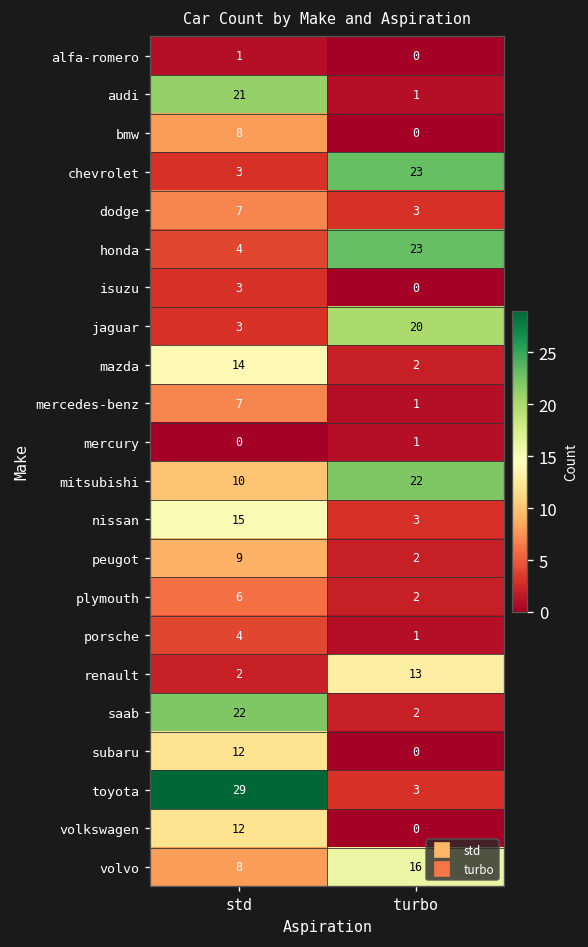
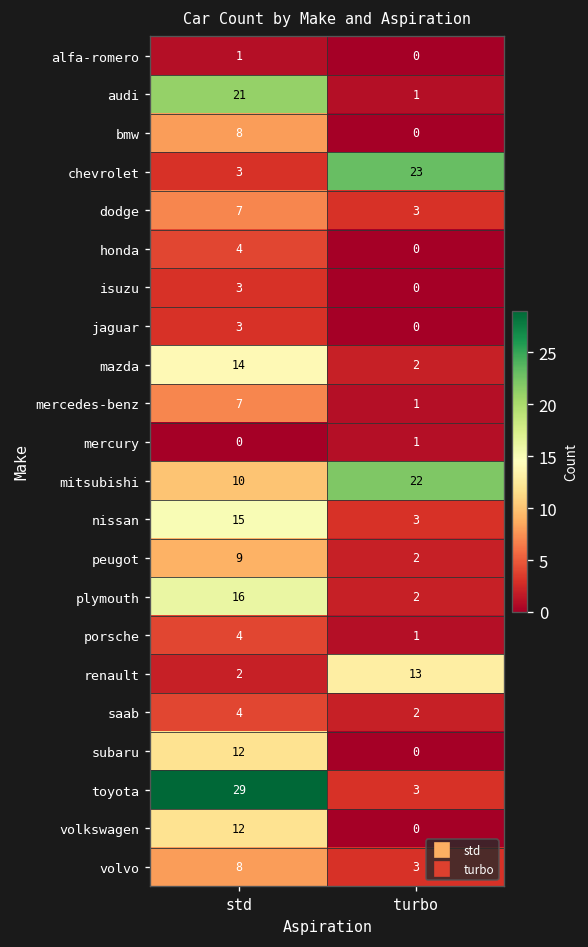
  {
    "alfa-romero": {
      "std": 1,
      "turbo": 0
    },
    "audi": {
      "std": 21,
      "turbo": 1
    },
    "bmw": {
      "std": 8,
      "turbo": 0
    },
    "chevrolet": {
      "std": 3,
      "turbo": 23
    },
    "dodge": {
      "std": 7,
      "turbo": 3
    },
    "honda": {
      "std": 4,
-     "turbo": 23
+     "turbo": 0
    },
    "isuzu": {
      "std": 3,
      "turbo": 0
    },
    "jaguar": {
      "std": 3,
-     "turbo": 20
+     "turbo": 0
    },
    "mazda": {
      "std": 14,
      "turbo": 2
    },
    "mercedes-benz": {
      "std": 7,
      "turbo": 1
    },
    "mercury": {
      "std": 0,
      "turbo": 1
    },
    "mitsubishi": {
      "std": 10,
      "turbo": 22
    },
    "nissan": {
      "std": 15,
      "turbo": 3
    },
    "peugot": {
      "std": 9,
      "turbo": 2
    },
    "plymouth": {
-     "std": 6,
+     "std": 16,
      "turbo": 2
    },
    "porsche": {
      "std": 4,
      "turbo": 1
    },
    "renault": {
      "std": 2,
      "turbo": 13
    },
    "saab": {
-     "std": 22,
+     "std": 4,
      "turbo": 2
    },
    "subaru": {
      "std": 12,
      "turbo": 0
    },
    "toyota": {
      "std": 29,
      "turbo": 3
    },
    "volkswagen": {
      "std": 12,
      "turbo": 0
    },
    "volvo": {
      "std": 8,
-     "turbo": 16
+     "turbo": 3
    }
  }
